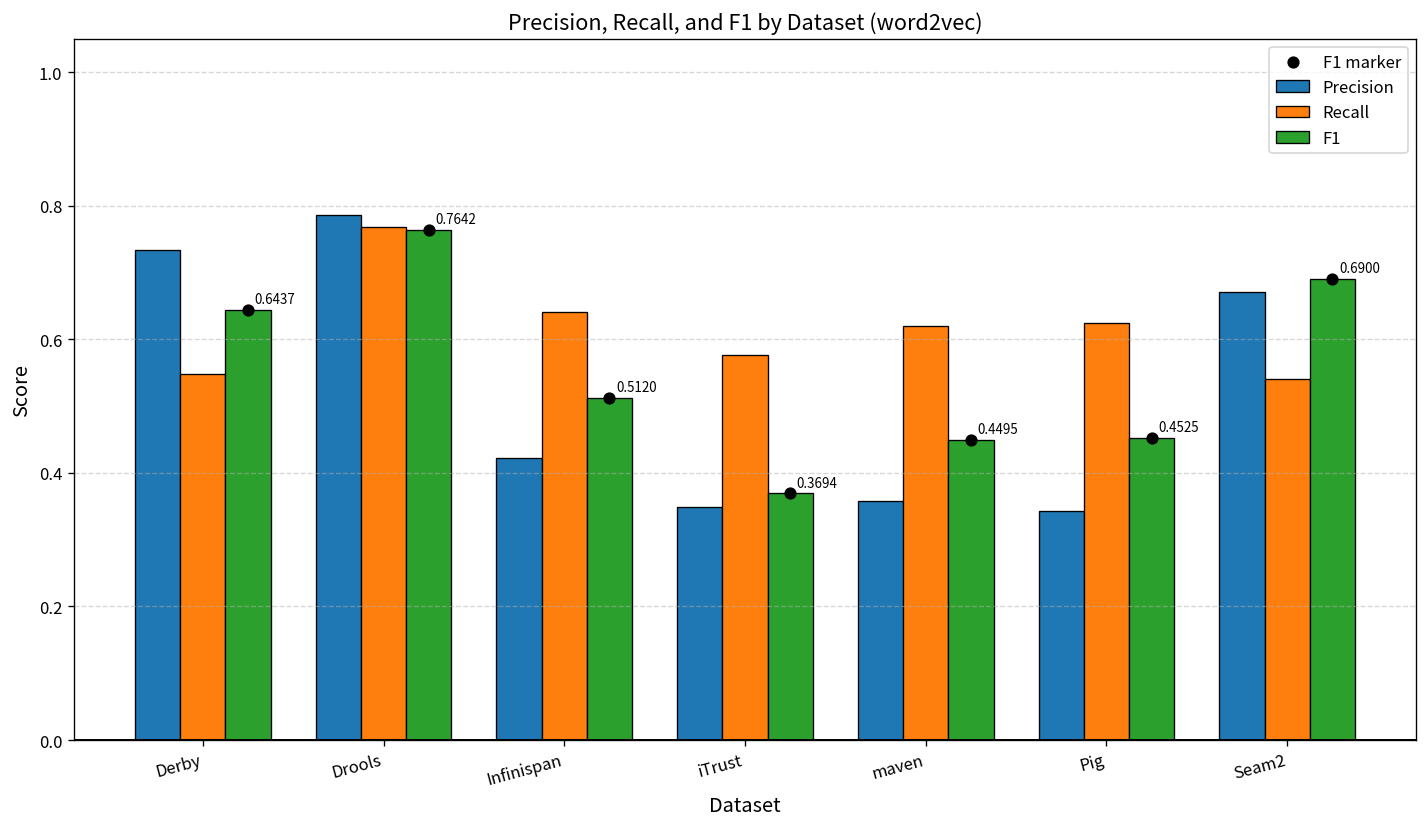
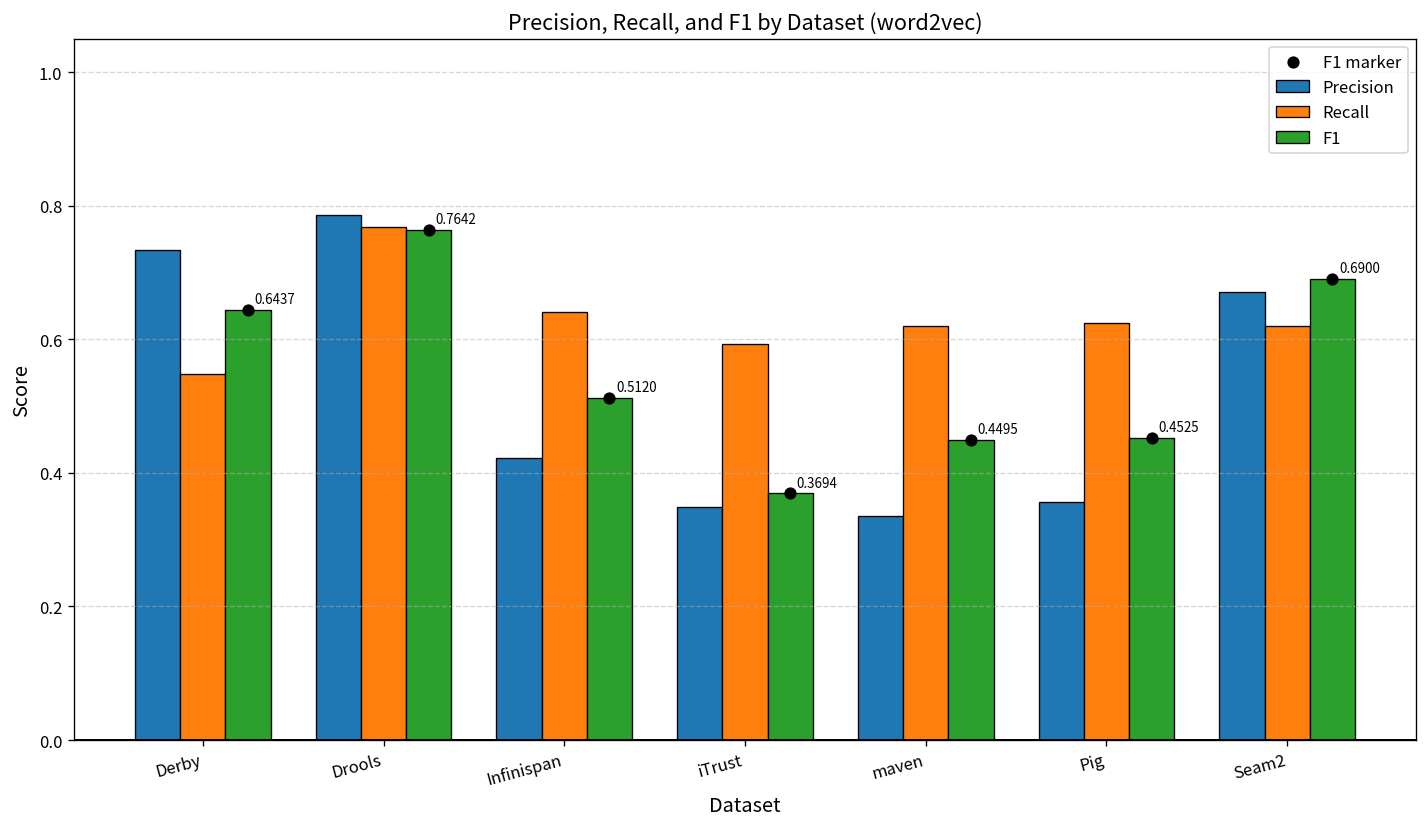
  {
    "Precision": {
      "Derby": 0.73,
      "Drools": 0.79,
      "Infinispan": 0.42,
      "iTrust": 0.35,
-     "maven": 0.36,
-     "Pig": 0.34,
+     "maven": 0.34,
+     "Pig": 0.36,
      "Seam2": 0.67
    },
    "Recall": {
      "Derby": 0.55,
      "Drools": 0.77,
      "Infinispan": 0.64,
-     "iTrust": 0.58,
+     "iTrust": 0.59,
      "maven": 0.62,
      "Pig": 0.62,
-     "Seam2": 0.54
+     "Seam2": 0.62
    },
    "F1 marker": {
      "Derby": 0.6437,
      "Drools": 0.7642,
      "Infinispan": 0.5120,
      "iTrust": 0.3694,
      "maven": 0.4495,
      "Pig": 0.4525,
      "Seam2": 0.6900
    }
  }
